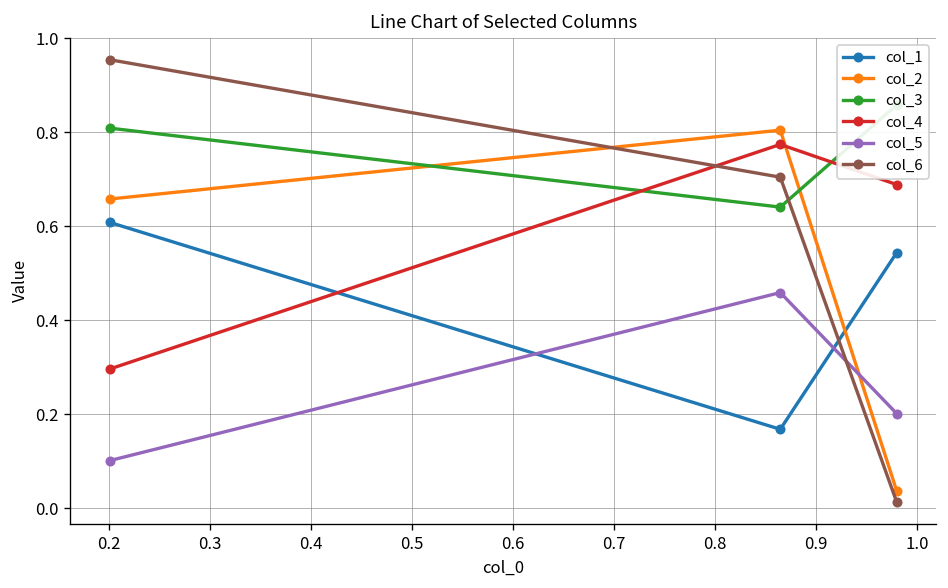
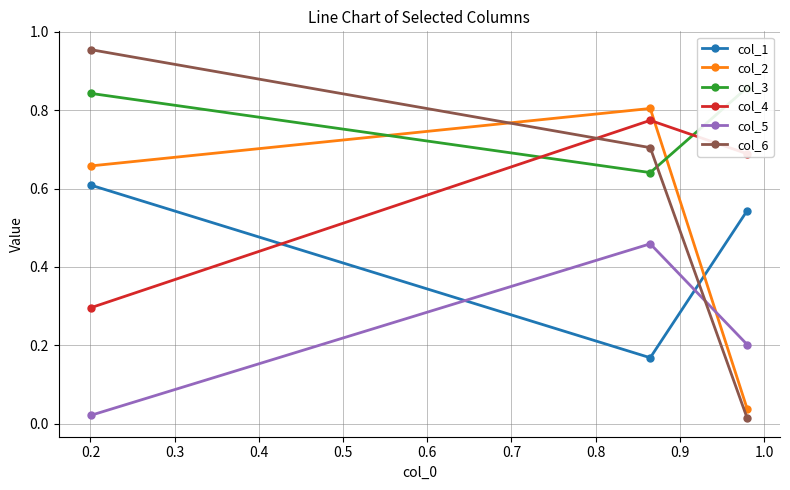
  {
    "col_1": {
      "0.2": 0.61
    },
    "col_2": {
      "0.2": 0.66
    },
    "col_3": {
-     "0.2": 0.81
+     "0.2": 0.84
    },
    "col_4": {
      "0.2": 0.30
    },
    "col_5": {
-     "0.2": 0.10
+     "0.2": 0.02
    },
    "col_6": {
      "0.2": 0.95
    }
  }
